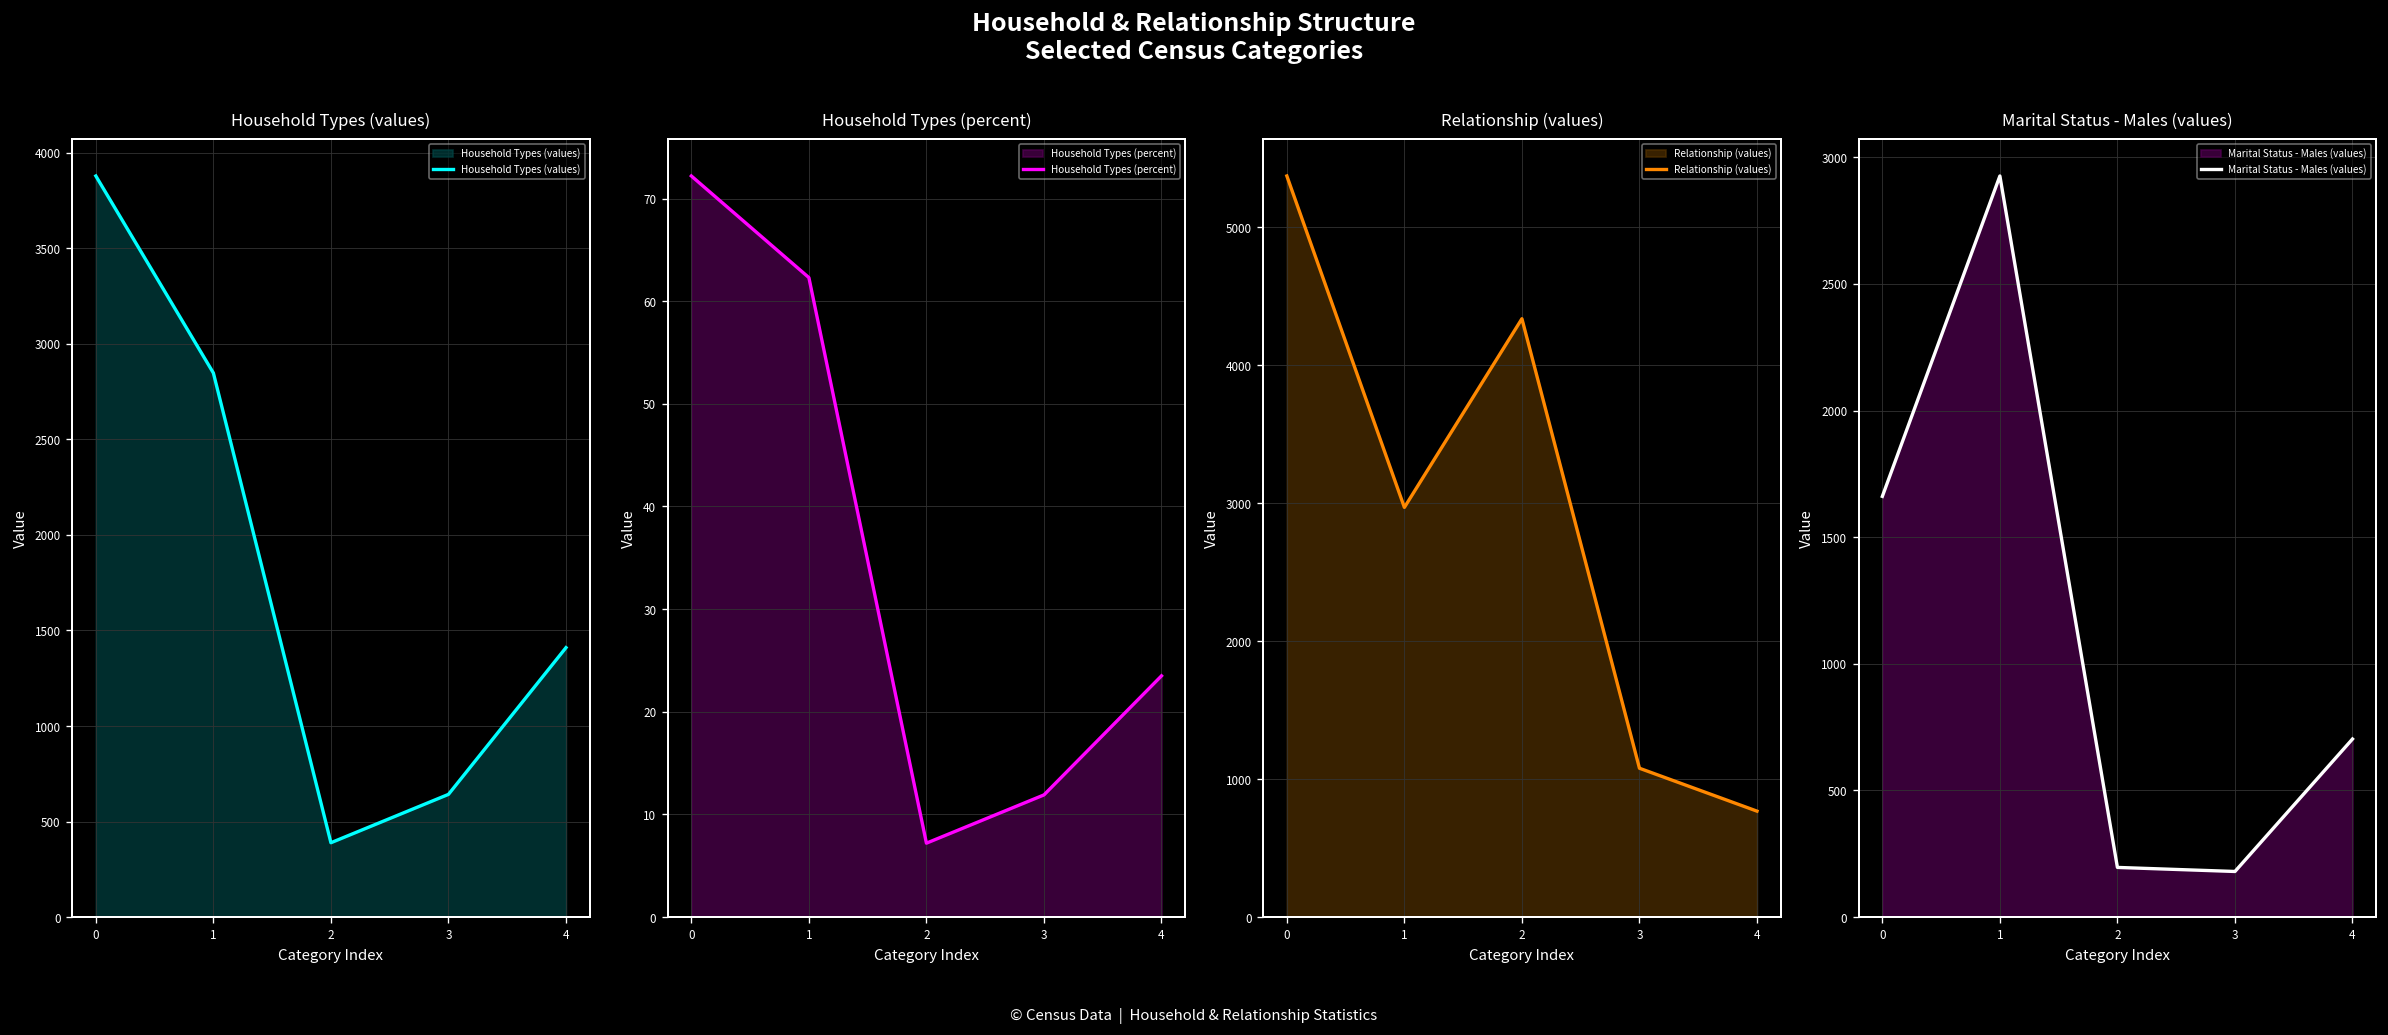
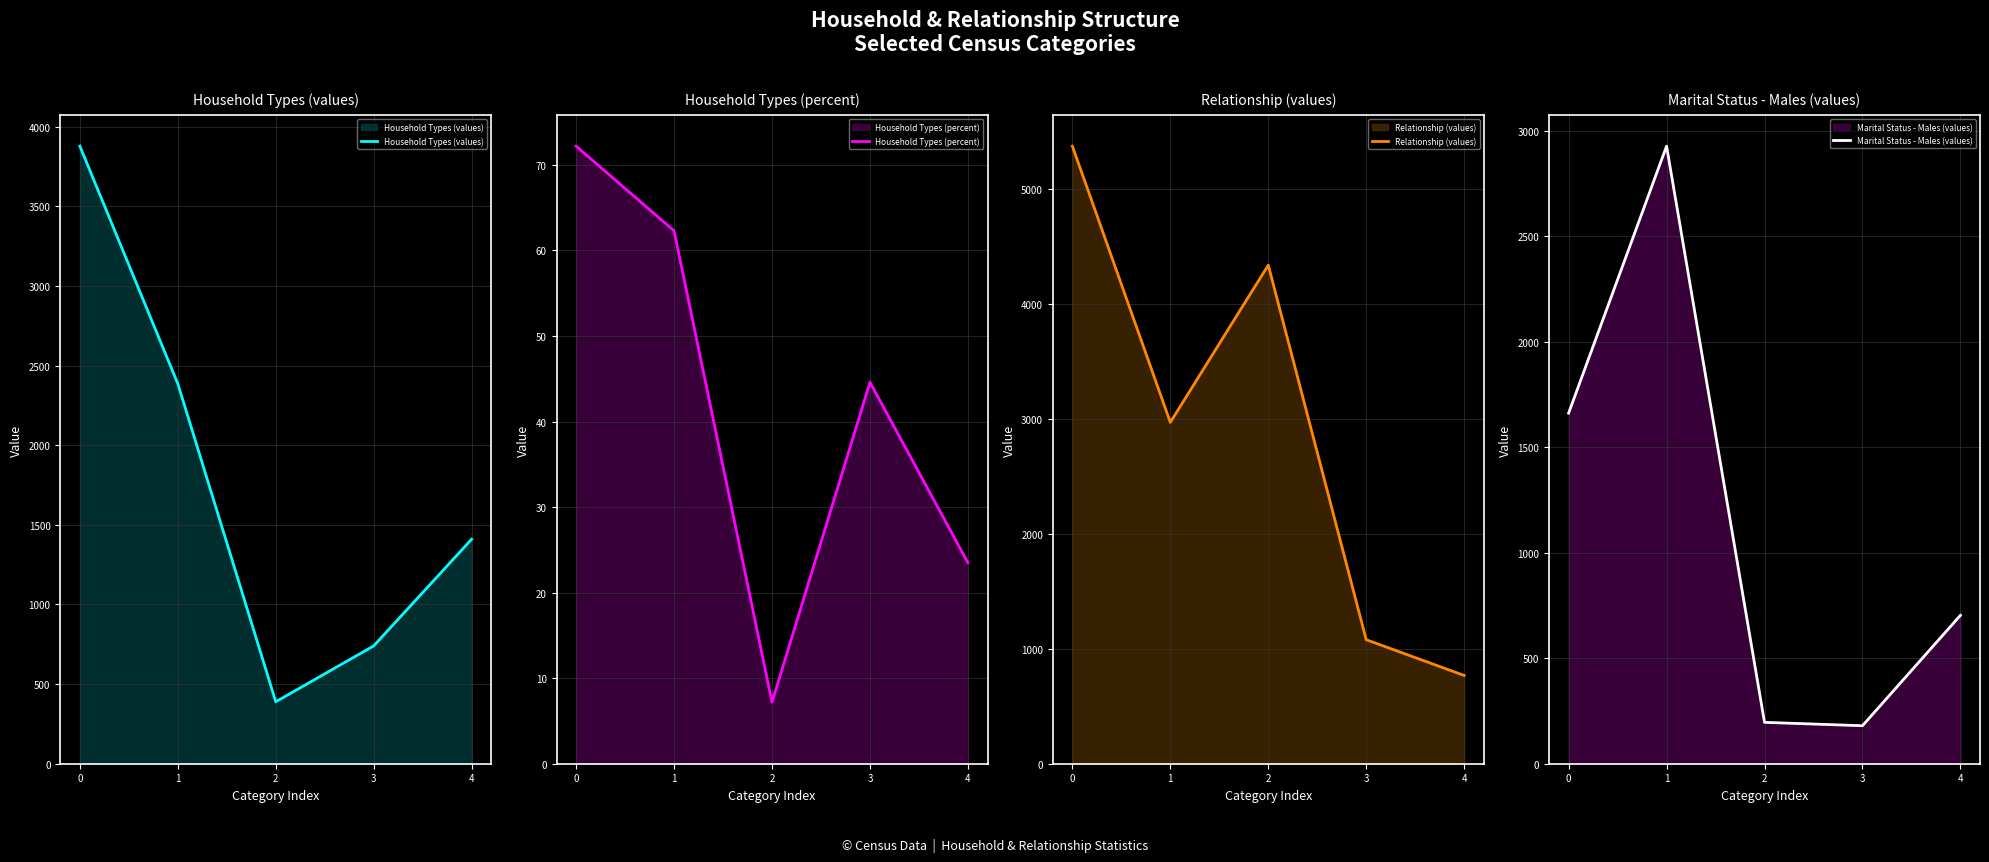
  {
    "Household Types (values)": {
      "0": 3880,
-     "1": 2850,
+     "1": 2390,
      "2": 390,
-     "3": 640,
+     "3": 740,
      "4": 1410
    },
    "Household Types (percent)": {
      "0": 72,
      "1": 62,
      "2": 7,
-     "3": 12,
+     "3": 45,
      "4": 24
    },
    "Relationship (values)": {
      "0": 5370,
      "1": 2970,
      "2": 4340,
      "3": 1080,
      "4": 770
    },
    "Marital Status - Males (values)": {
      "0": 1660,
      "1": 2930,
      "2": 200,
      "3": 180,
      "4": 700
    }
  }
